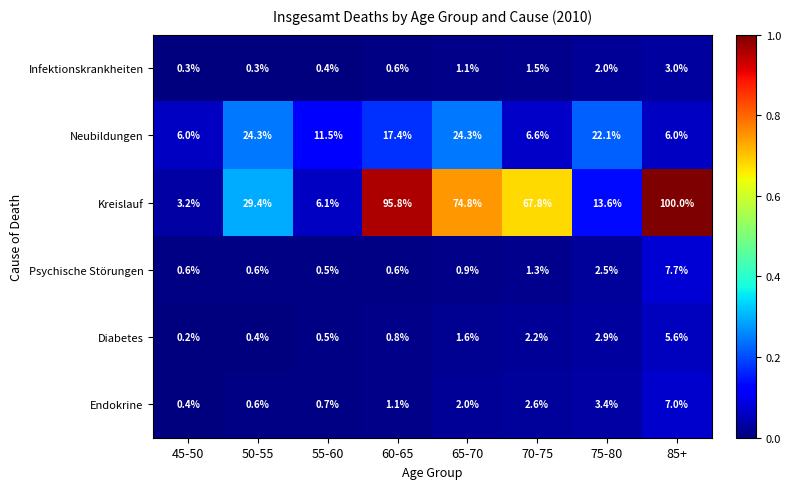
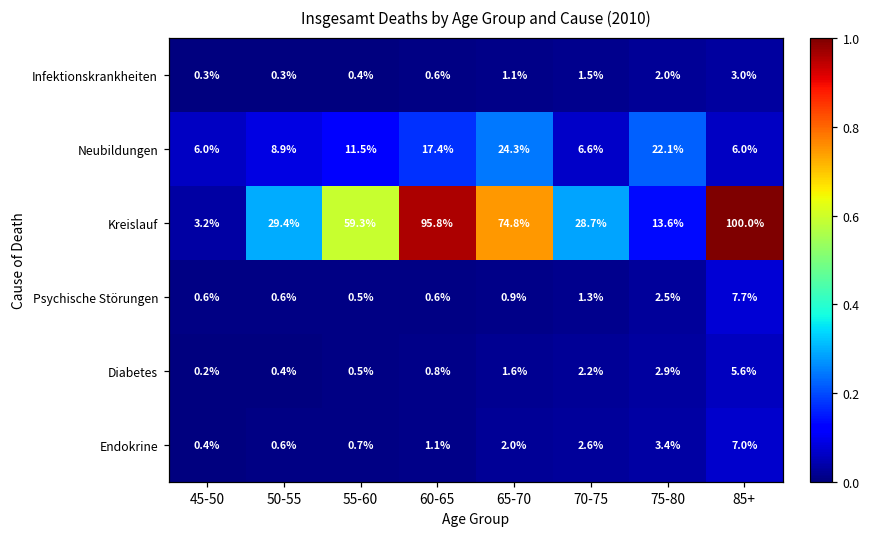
  {
    "Infektionskrankheiten": {
      "45-50": "0.3%",
      "50-55": "0.3%",
      "55-60": "0.4%",
      "60-65": "0.6%",
      "65-70": "1.1%",
      "70-75": "1.5%",
      "75-80": "2.0%",
      "85+": "3.0%"
    },
    "Neubildungen": {
      "45-50": "6.0%",
-     "50-55": "24.3%",
+     "50-55": "8.9%",
      "55-60": "11.5%",
      "60-65": "17.4%",
      "65-70": "24.3%",
      "70-75": "6.6%",
      "75-80": "22.1%",
      "85+": "6.0%"
    },
    "Kreislauf": {
      "45-50": "3.2%",
      "50-55": "29.4%",
-     "55-60": "6.1%",
+     "55-60": "59.3%",
      "60-65": "95.8%",
      "65-70": "74.8%",
-     "70-75": "67.8%",
+     "70-75": "28.7%",
      "75-80": "13.6%",
      "85+": "100.0%"
    },
    "Psychische Störungen": {
      "45-50": "0.6%",
      "50-55": "0.6%",
      "55-60": "0.5%",
      "60-65": "0.6%",
      "65-70": "0.9%",
      "70-75": "1.3%",
      "75-80": "2.5%",
      "85+": "7.7%"
    },
    "Diabetes": {
      "45-50": "0.2%",
      "50-55": "0.4%",
      "55-60": "0.5%",
      "60-65": "0.8%",
      "65-70": "1.6%",
      "70-75": "2.2%",
      "75-80": "2.9%",
      "85+": "5.6%"
    },
    "Endokrine": {
      "45-50": "0.4%",
      "50-55": "0.6%",
      "55-60": "0.7%",
      "60-65": "1.1%",
      "65-70": "2.0%",
      "70-75": "2.6%",
      "75-80": "3.4%",
      "85+": "7.0%"
    }
  }
